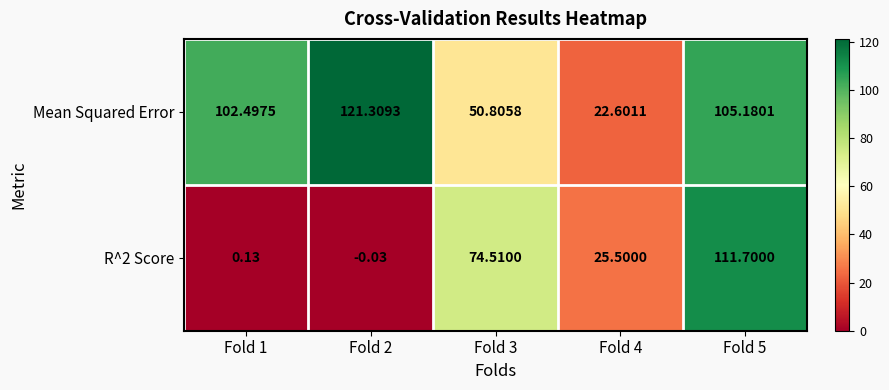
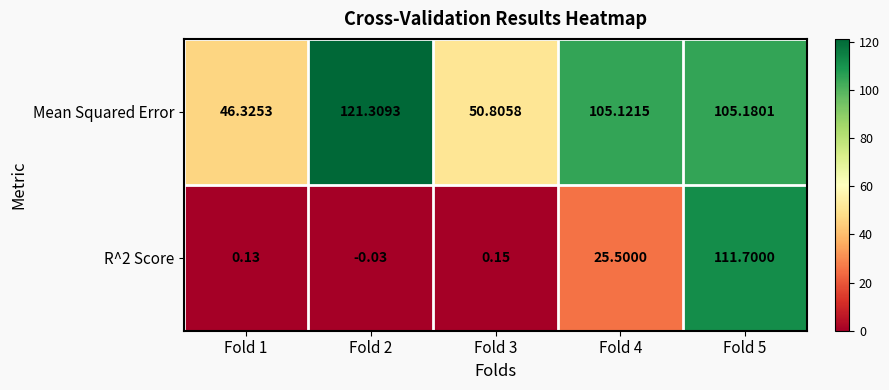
  {
    "Mean Squared Error": {
-     "Fold 1": 102.4975,
+     "Fold 1": 46.3253,
      "Fold 2": 121.3093,
      "Fold 3": 50.8058,
-     "Fold 4": 22.6011,
+     "Fold 4": 105.1215,
      "Fold 5": 105.1801
    },
    "R^2 Score": {
      "Fold 1": 0.13,
      "Fold 2": -0.03,
-     "Fold 3": 74.5100,
+     "Fold 3": 0.15,
      "Fold 4": 25.5000,
      "Fold 5": 111.7000
    }
  }
